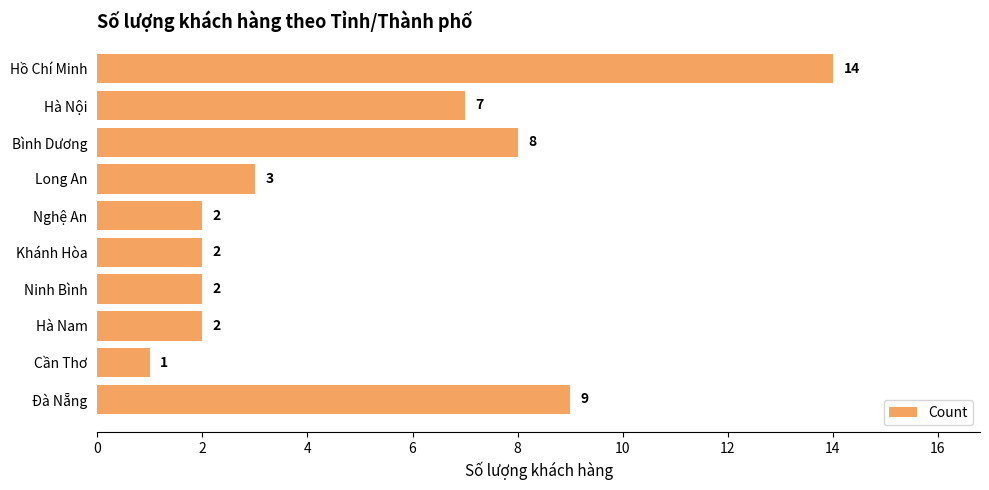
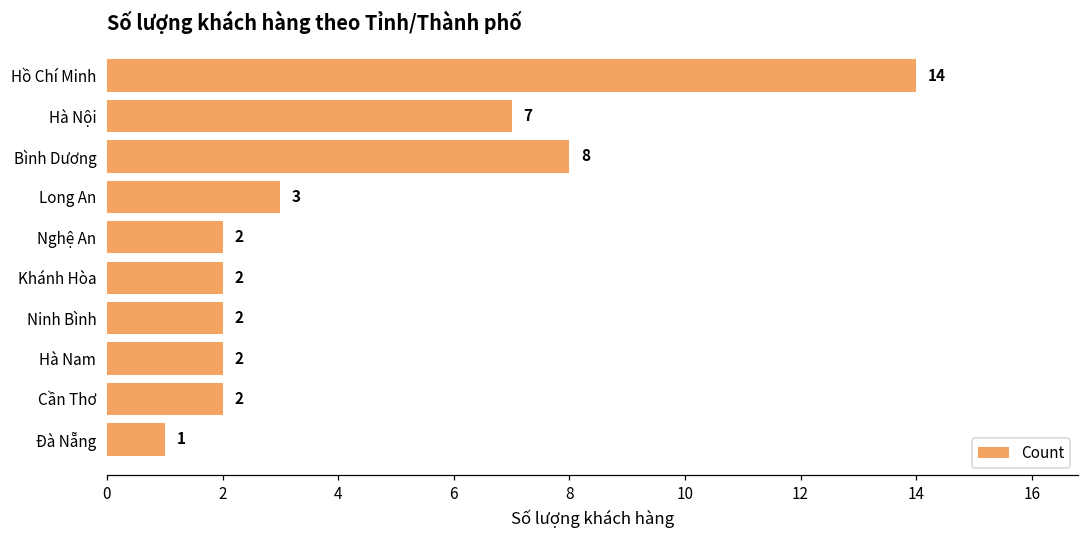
  {
    "Hồ Chí Minh": 14,
    "Hà Nội": 7,
    "Bình Dương": 8,
    "Long An": 3,
    "Nghệ An": 2,
    "Khánh Hòa": 2,
    "Ninh Bình": 2,
    "Hà Nam": 2,
-   "Cần Thơ": 1,
-   "Đà Nẵng": 9
+   "Cần Thơ": 2,
+   "Đà Nẵng": 1
  }
